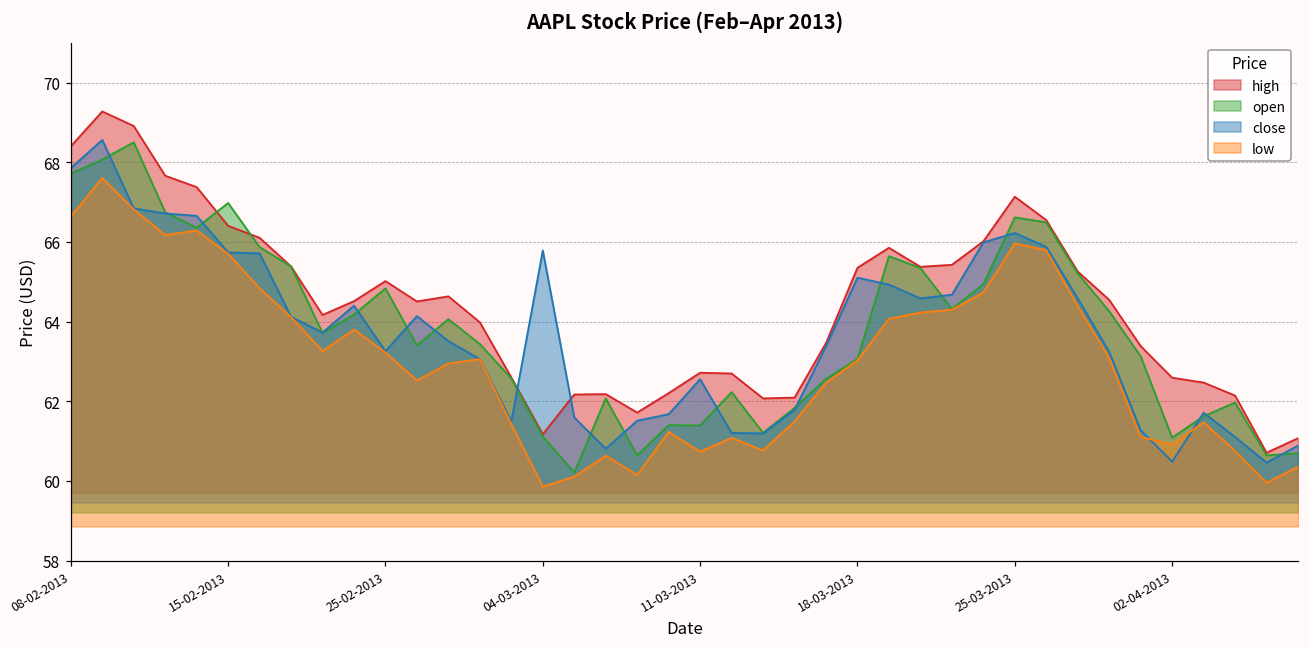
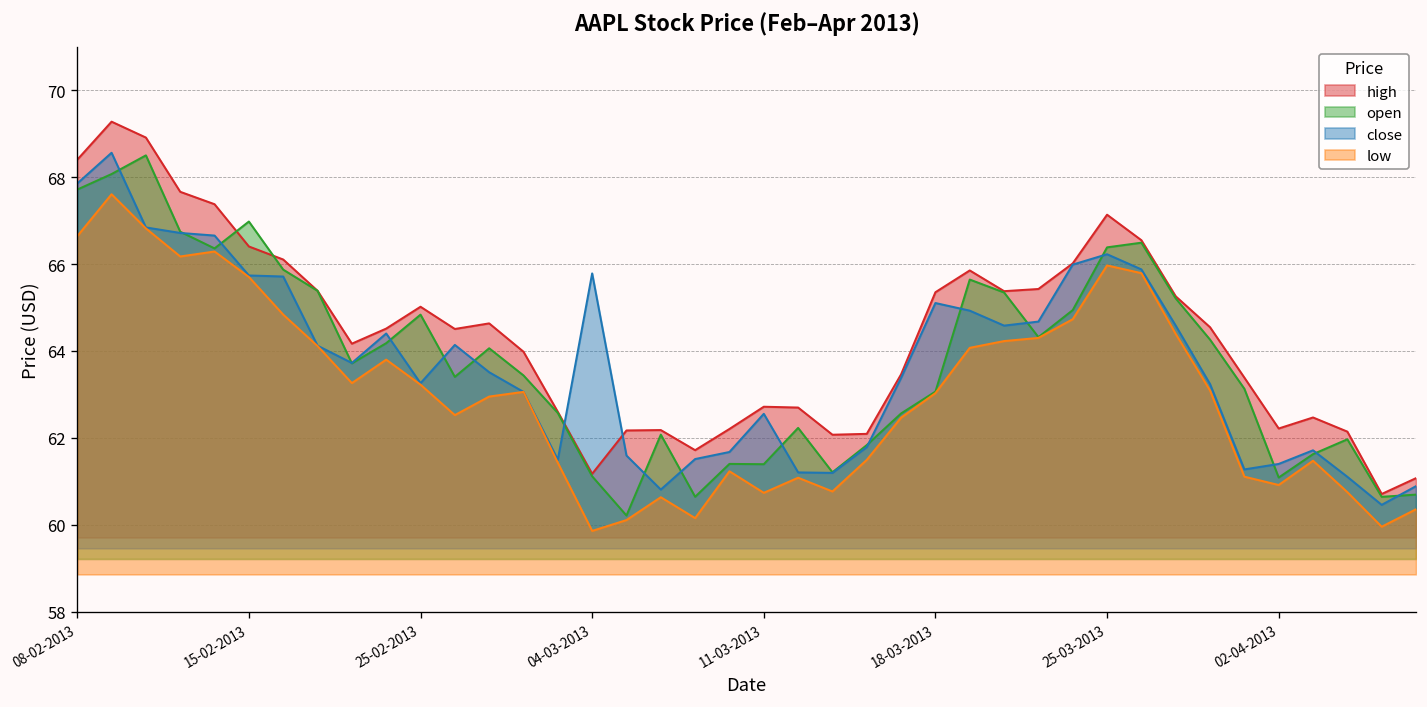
  {
    "high": {
      "08-02-2013": 68.4,
      "15-02-2013": 66.4,
      "25-02-2013": 65.0,
      "11-03-2013": 62.7,
      "18-03-2013": 65.4,
      "25-03-2013": 67.1,
-     "02-04-2013": 62.6
+     "02-04-2013": 62.2
    },
    "open": {
      "08-02-2013": 67.7,
      "15-02-2013": 67.0,
      "25-02-2013": 64.8,
      "11-03-2013": 61.4,
-     "25-03-2013": 66.6,
+     "25-03-2013": 66.4,
      "02-04-2013": 61.1
    },
    "close": {
      "08-02-2013": 67.9,
      "04-03-2013": 65.8,
      "11-03-2013": 62.6,
      "18-03-2013": 65.1,
      "25-03-2013": 66.2,
-     "02-04-2013": 60.5
+     "02-04-2013": 61.4
    },
    "low": {
      "08-02-2013": 66.6,
      "04-03-2013": 59.9,
      "11-03-2013": 60.7,
      "25-03-2013": 66.0,
      "02-04-2013": 60.9
    }
  }
